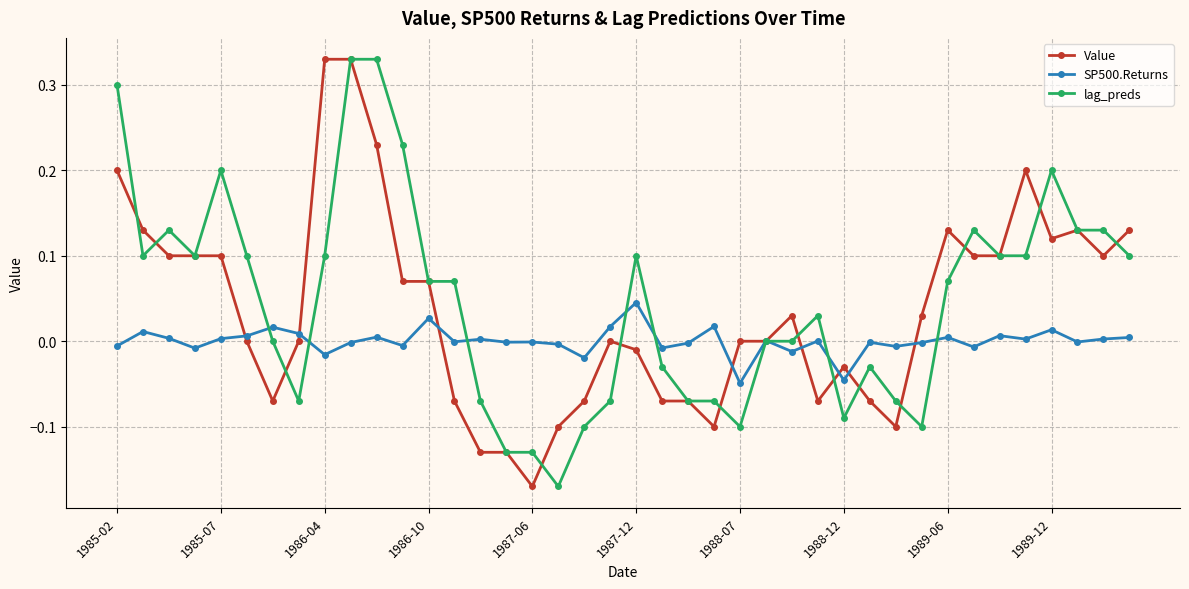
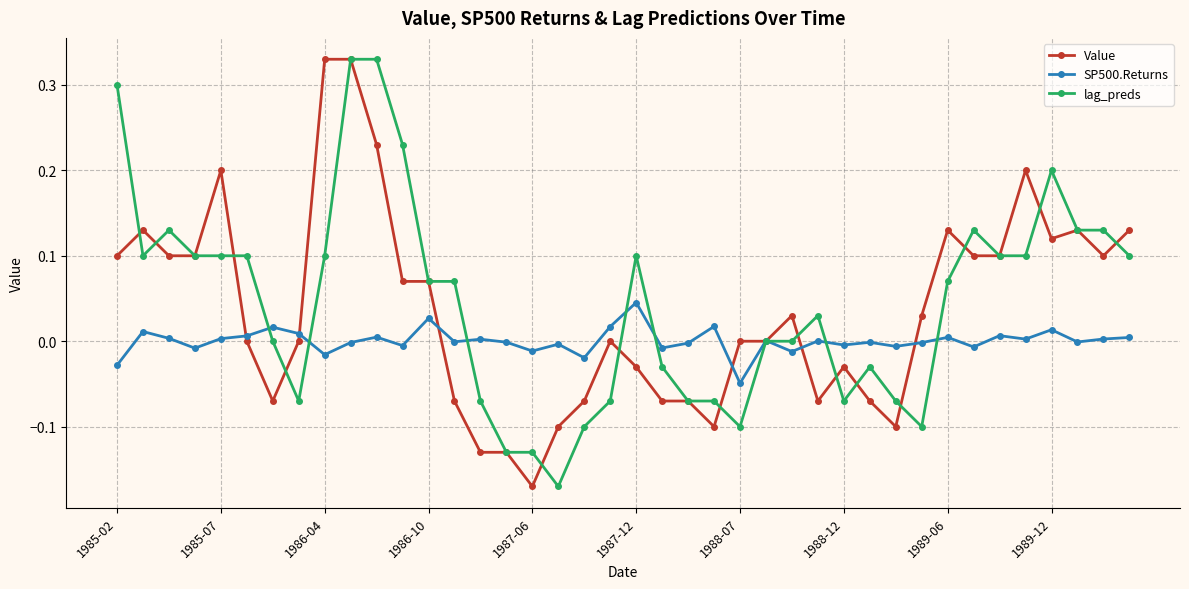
  {
    "Value": {
-     "1985-02": 0.2,
-     "1985-07": 0.1,
+     "1985-02": 0.1,
+     "1985-07": 0.2,
      "1986-04": 0.33,
      "1987-06": -0.17,
-     "1987-12": -0.01,
+     "1987-12": -0.03,
      "1988-07": 0.00,
      "1988-12": -0.03,
      "1989-06": 0.13,
      "1989-12": 0.12
    },
    "SP500.Returns": {
-     "1985-02": -0.01,
+     "1985-02": -0.03,
      "1985-07": 0.00,
      "1986-04": -0.02,
      "1986-10": 0.03,
-     "1987-06": 0.00,
+     "1987-06": -0.01,
      "1987-12": 0.05,
      "1988-07": -0.05,
-     "1988-12": -0.05,
+     "1988-12": 0.00,
      "1989-06": 0.00,
      "1989-12": 0.01
    },
    "lag_preds": {
      "1985-02": 0.30,
-     "1985-07": 0.2,
+     "1985-07": 0.1,
      "1986-04": 0.10,
      "1987-06": -0.13,
      "1987-12": 0.10,
      "1988-07": -0.10,
-     "1988-12": -0.09,
+     "1988-12": -0.07,
      "1989-06": 0.07,
      "1989-12": 0.20
    }
  }
